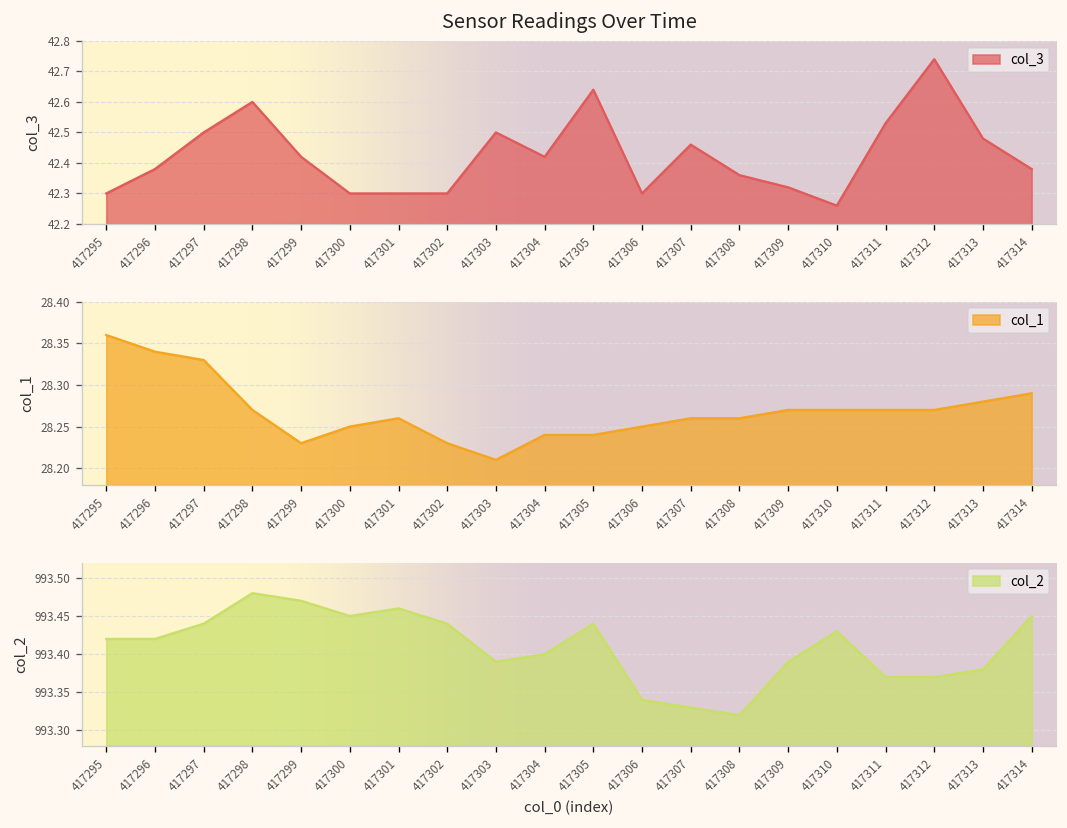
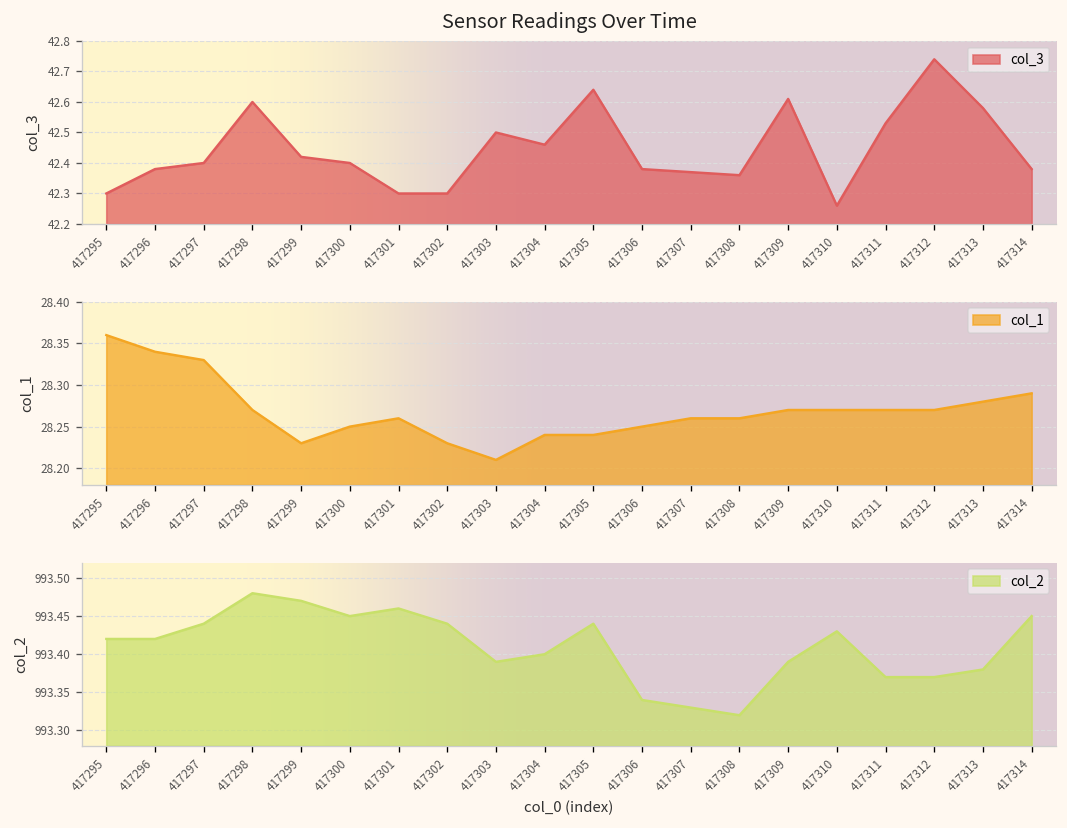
  {
    "Sensor Readings Over Time": {
      "417295": 42.30,
      "417296": 42.38,
-     "417297": 42.5,
+     "417297": 42.4,
      "417298": 42.60,
      "417299": 42.42,
-     "417300": 42.3,
+     "417300": 42.4,
      "417301": 42.30,
      "417302": 42.30,
      "417303": 42.50,
-     "417304": 42.42,
+     "417304": 42.46,
      "417305": 42.64,
-     "417306": 42.30,
-     "417307": 42.46,
+     "417306": 42.38,
+     "417307": 42.37,
      "417308": 42.36,
-     "417309": 42.32,
+     "417309": 42.61,
      "417310": 42.26,
      "417311": 42.53,
      "417312": 42.74,
-     "417313": 42.48,
+     "417313": 42.58,
      "417314": 42.38
    }
  }
